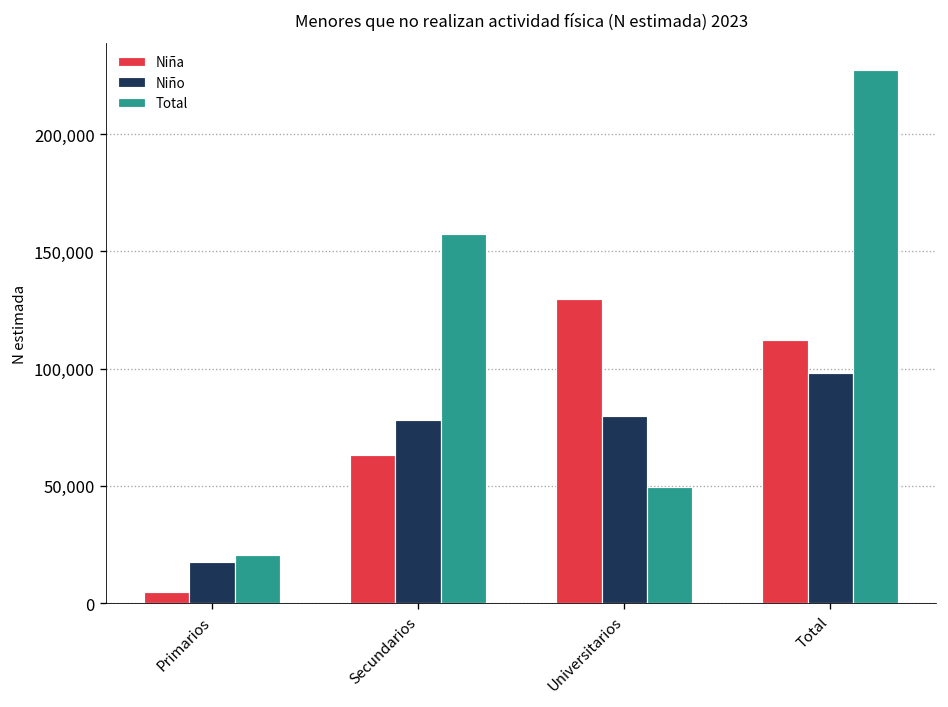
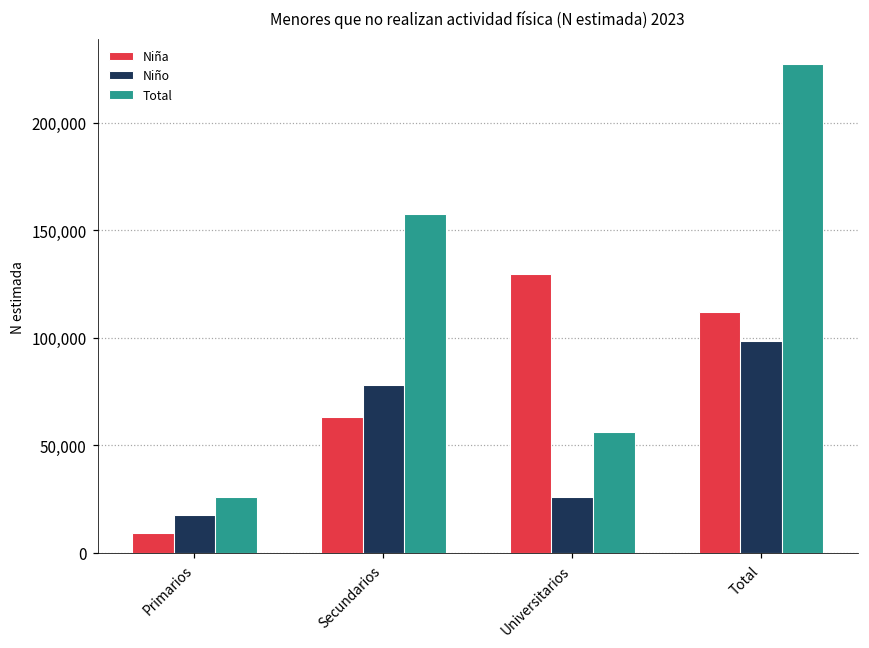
  {
    "Niña": {
-     "Primarios": "5,000",
+     "Primarios": "9,000",
      "Secundarios": "63,000",
      "Universitarios": "130,000",
      "Total": "112,000"
    },
    "Niño": {
      "Primarios": "17,000",
      "Secundarios": "78,000",
-     "Universitarios": "80,000",
+     "Universitarios": "26,000",
      "Total": "98,000"
    },
    "Total": {
-     "Primarios": "21,000",
+     "Primarios": "26,000",
      "Secundarios": "157,000",
-     "Universitarios": "49,000",
+     "Universitarios": "56,000",
      "Total": "227,000"
    }
  }
